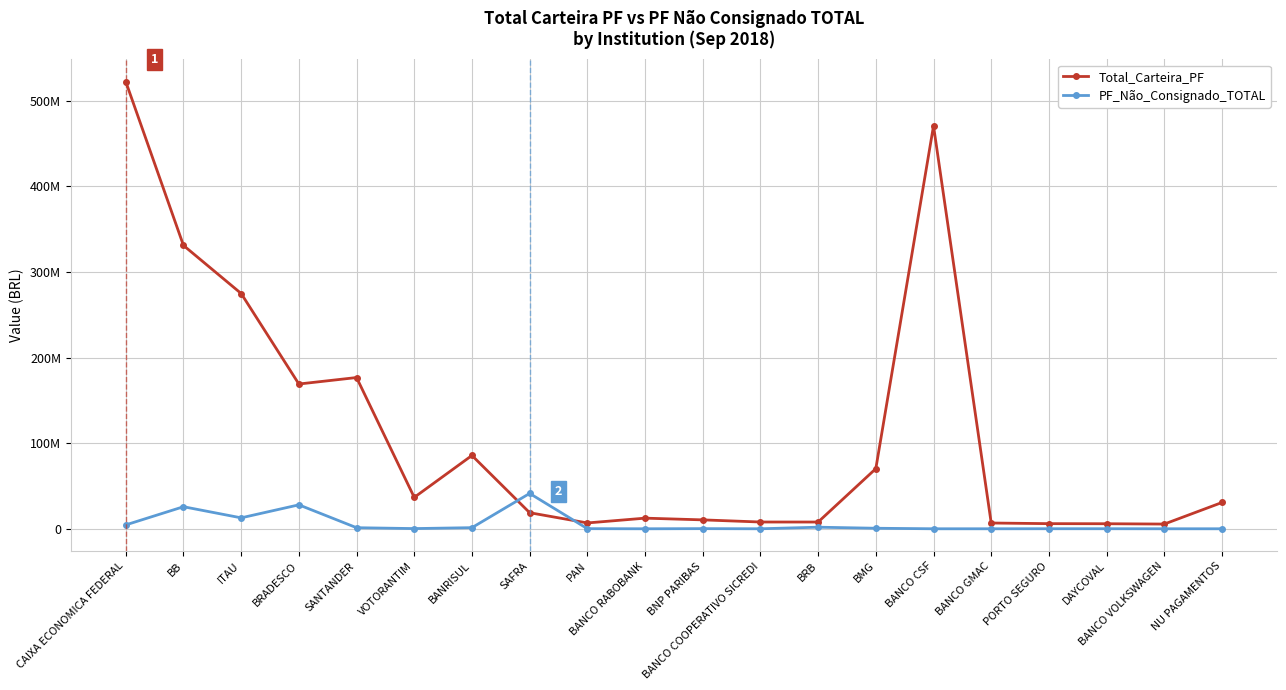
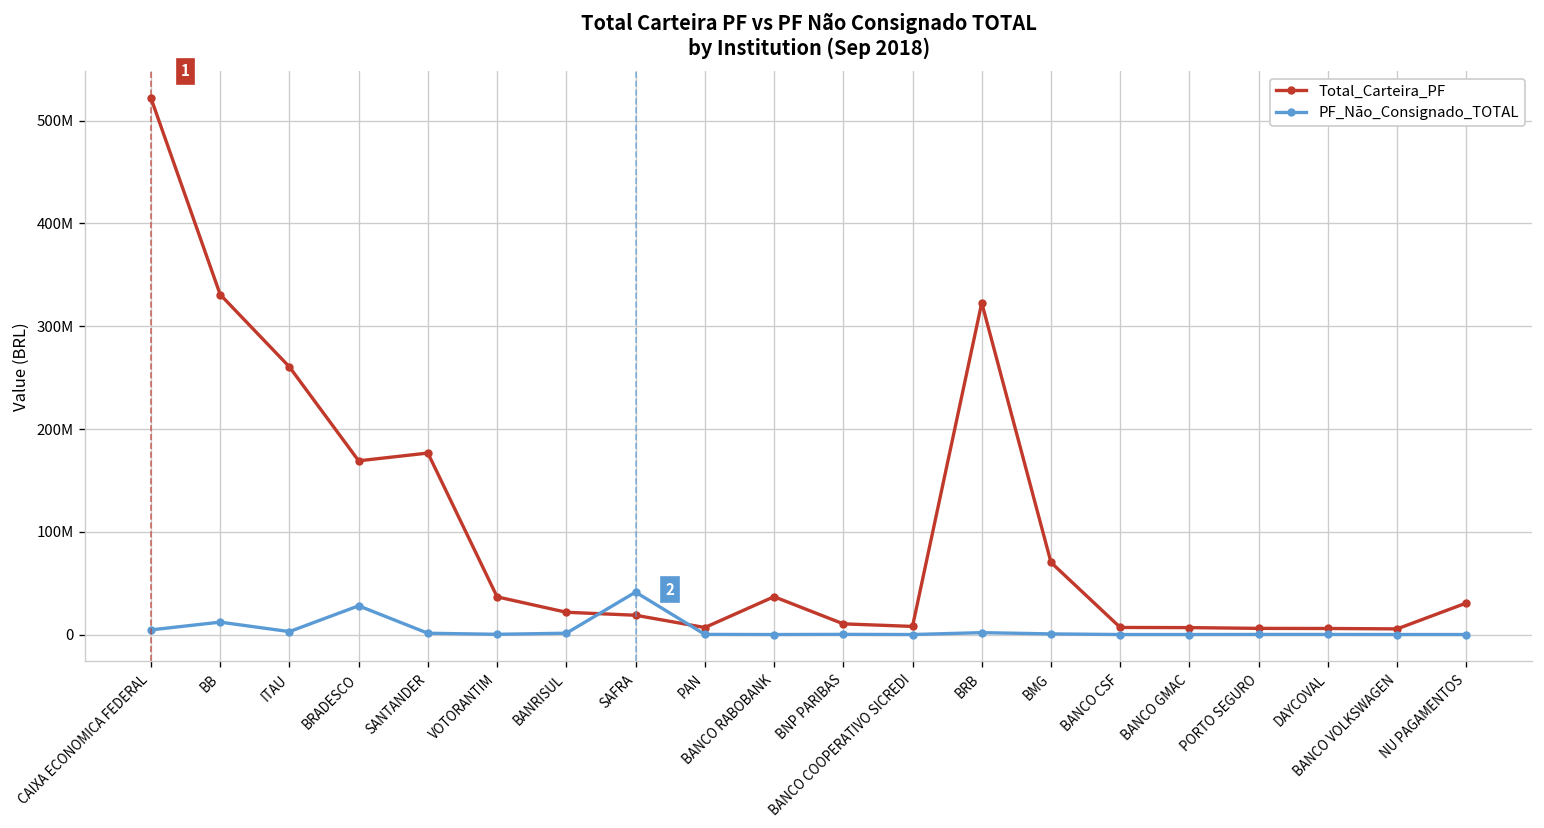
  {
    "Total_Carteira_PF": {
      "CAIXA ECONOMICA FEDERAL": 520000000,
      "BB": 330000000,
-     "ITAU": 270000000,
+     "ITAU": 260000000,
      "BRADESCO": 170000000,
      "SANTANDER": 180000000,
      "VOTORANTIM": 40000000,
-     "BANRISUL": 90000000,
+     "BANRISUL": 20000000,
      "SAFRA": 20000000,
      "PAN": 10000000,
-     "BANCO RABOBANK": 10000000,
+     "BANCO RABOBANK": 40000000,
      "BNP PARIBAS": 10000000,
      "BANCO COOPERATIVO SICREDI": 10000000,
-     "BRB": 10000000,
+     "BRB": 320000000,
      "BMG": 70000000,
-     "BANCO CSF": 470000000,
+     "BANCO CSF": 10000000,
      "BANCO GMAC": 10000000,
      "PORTO SEGURO": 10000000,
      "DAYCOVAL": 10000000,
      "BANCO VOLKSWAGEN": 10000000,
      "NU PAGAMENTOS": 30000000
    },
    "PF_Não_Consignado_TOTAL": {
      "CAIXA ECONOMICA FEDERAL": 0,
-     "BB": 30000000,
-     "ITAU": 10000000,
+     "BB": 10000000,
+     "ITAU": 0,
      "BRADESCO": 30000000,
      "SANTANDER": 0,
      "VOTORANTIM": 0,
      "BANRISUL": 0,
      "SAFRA": 40000000,
      "PAN": 0,
      "BANCO RABOBANK": 0,
      "BNP PARIBAS": 0,
      "BANCO COOPERATIVO SICREDI": 0,
      "BRB": 0,
      "BMG": 0,
      "BANCO CSF": 0,
      "BANCO GMAC": 0,
      "PORTO SEGURO": 0,
      "DAYCOVAL": 0,
      "BANCO VOLKSWAGEN": 0,
      "NU PAGAMENTOS": 0
    }
  }
